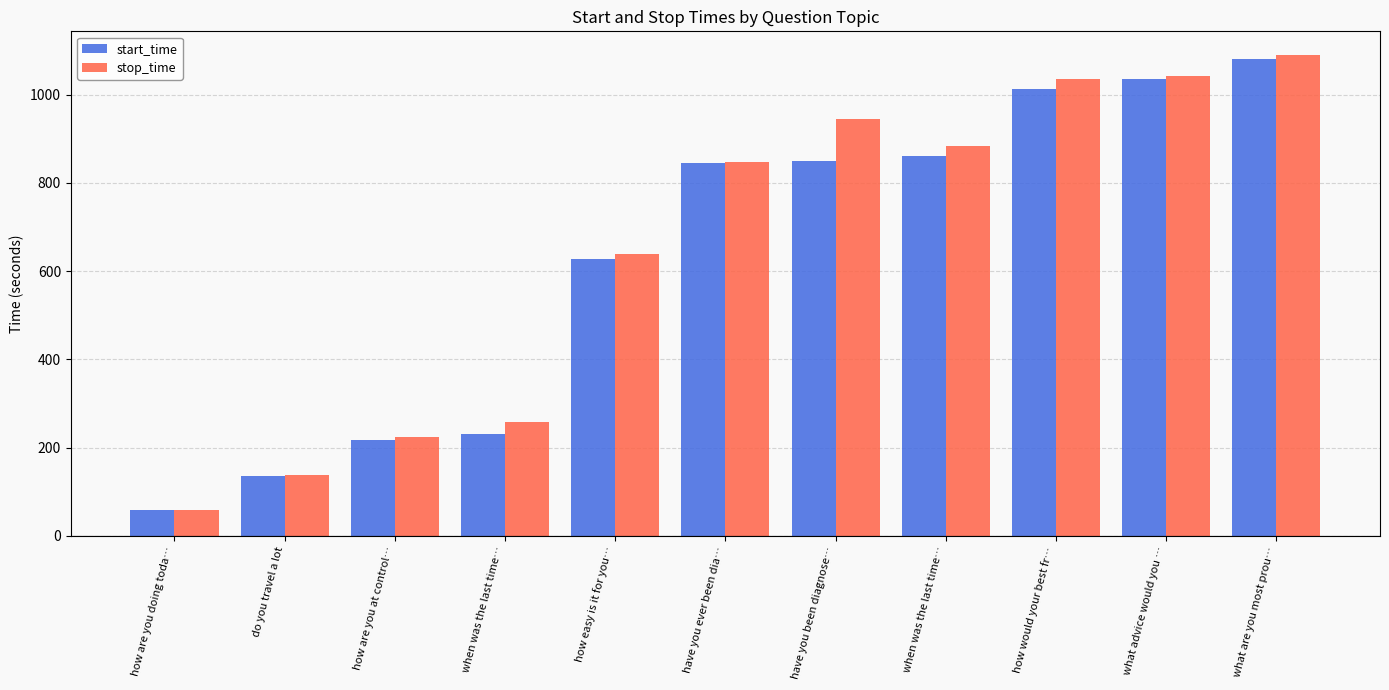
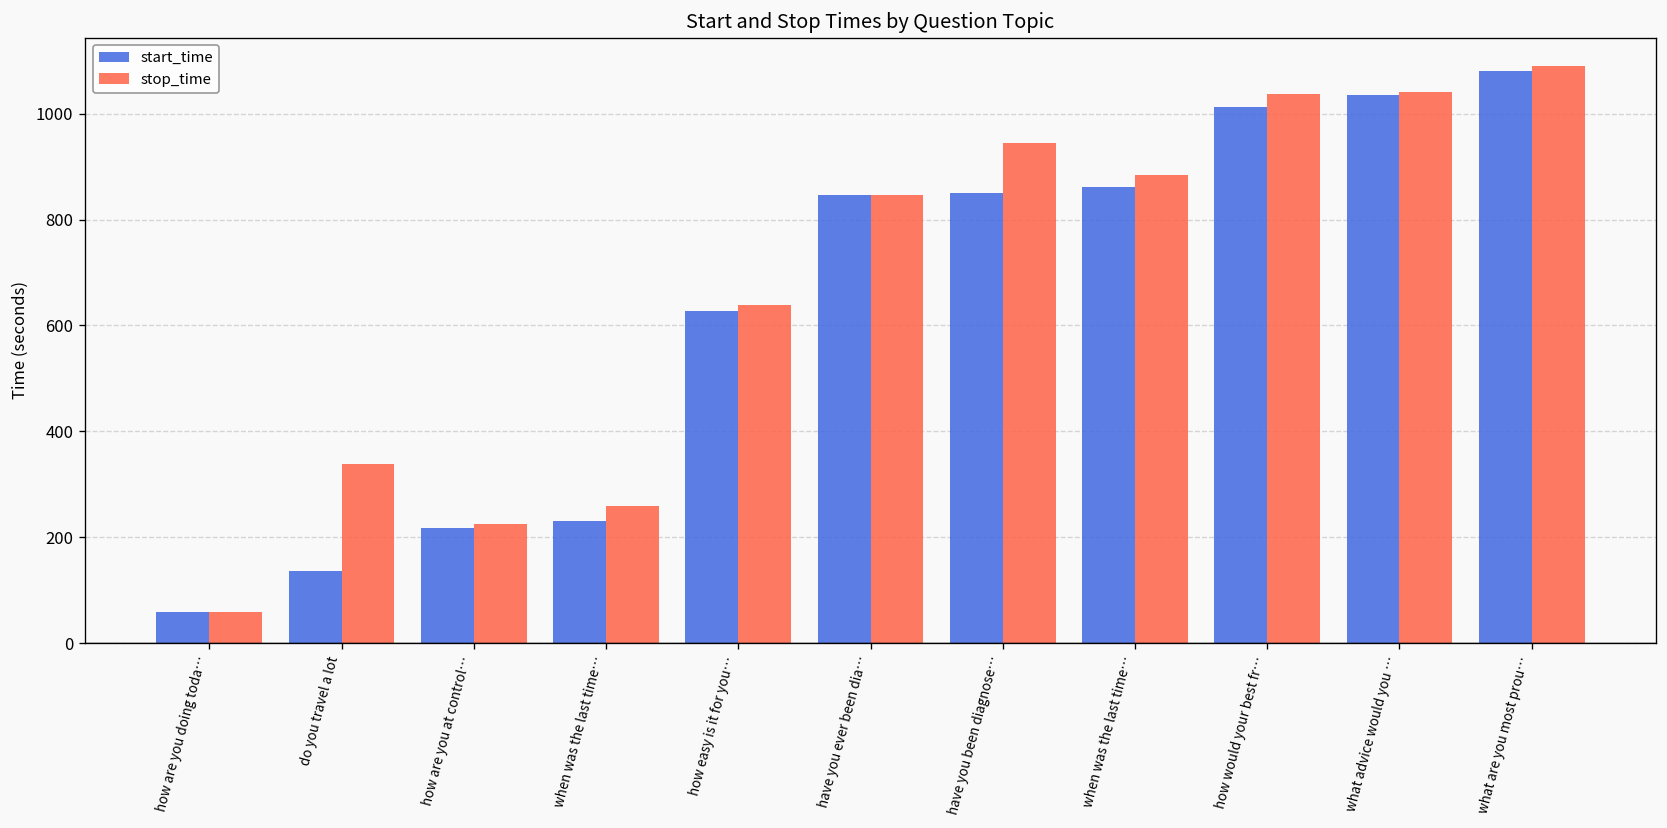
  {
    "start_time": {
      "how are you doing toda…": 60,
      "do you travel a lot": 140,
      "how are you at control…": 220,
      "how easy is it for you…": 630,
      "have you ever been dia…": 850,
      "have you been diagnose…": 850,
      "how would your best fr…": 1010,
      "what advice would you …": 1040,
      "what are you most prou…": 1080
    },
    "stop_time": {
      "how are you doing toda…": 60,
-     "do you travel a lot": 140,
+     "do you travel a lot": 340,
      "how are you at control…": 220,
      "how easy is it for you…": 640,
      "have you ever been dia…": 850,
      "have you been diagnose…": 940,
      "how would your best fr…": 1040,
      "what advice would you …": 1040,
      "what are you most prou…": 1090
    }
  }
